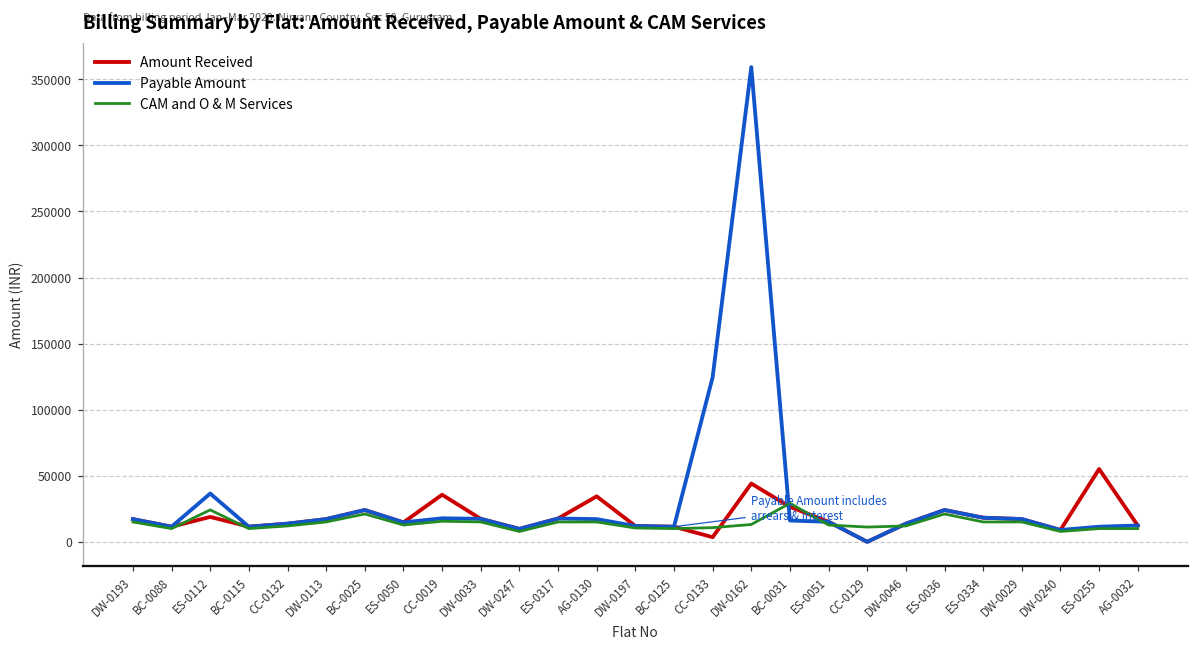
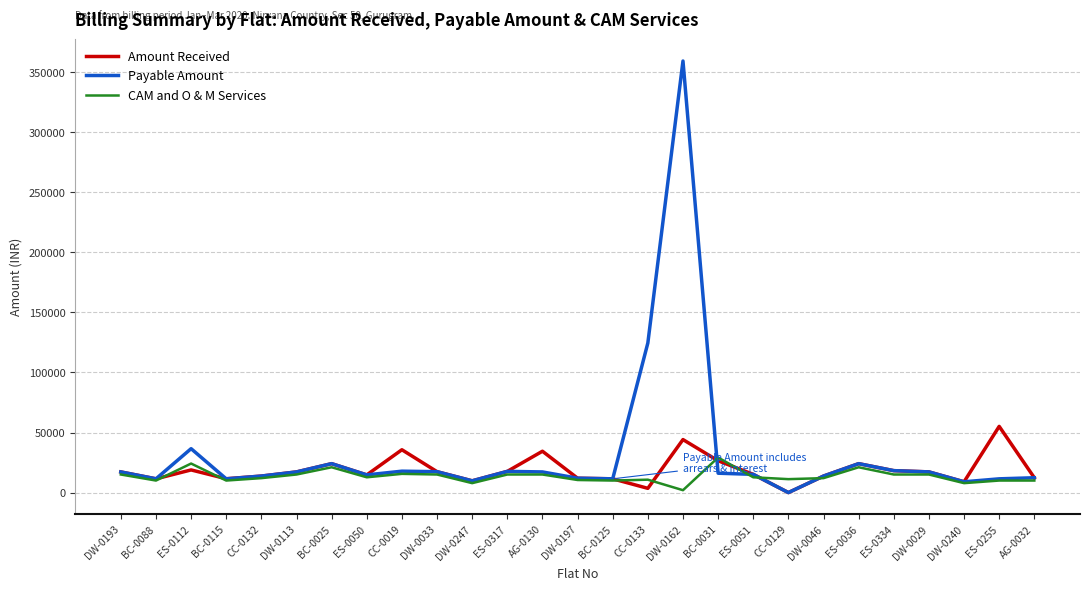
  {
    "Amount Received": {
      "ES-0112": 19000,
      "CC-0019": 36000,
      "AG-0130": 34000,
      "CC-0133": 4000,
      "DW-0162": 44000,
      "BC-0031": 26000,
      "ES-0255": 55000
    },
    "Payable Amount": {
      "ES-0112": 37000,
      "CC-0019": 18000,
      "AG-0130": 17000,
      "CC-0133": 125000,
      "DW-0162": 359000,
      "BC-0031": 16000
    },
    "CAM and O & M Services": {
      "DW-0193": 15000,
      "ES-0112": 24000,
      "DW-0113": 15000,
      "BC-0025": 21000,
      "CC-0019": 16000,
      "DW-0033": 15000,
      "ES-0317": 15000,
      "AG-0130": 15000,
      "CC-0133": 11000,
-     "DW-0162": 13000,
+     "DW-0162": 2000,
      "BC-0031": 29000,
      "ES-0051": 13000,
      "CC-0129": 11000,
      "ES-0036": 21000,
      "ES-0334": 15000,
      "DW-0029": 15000,
      "AG-0032": 10000
    }
  }
